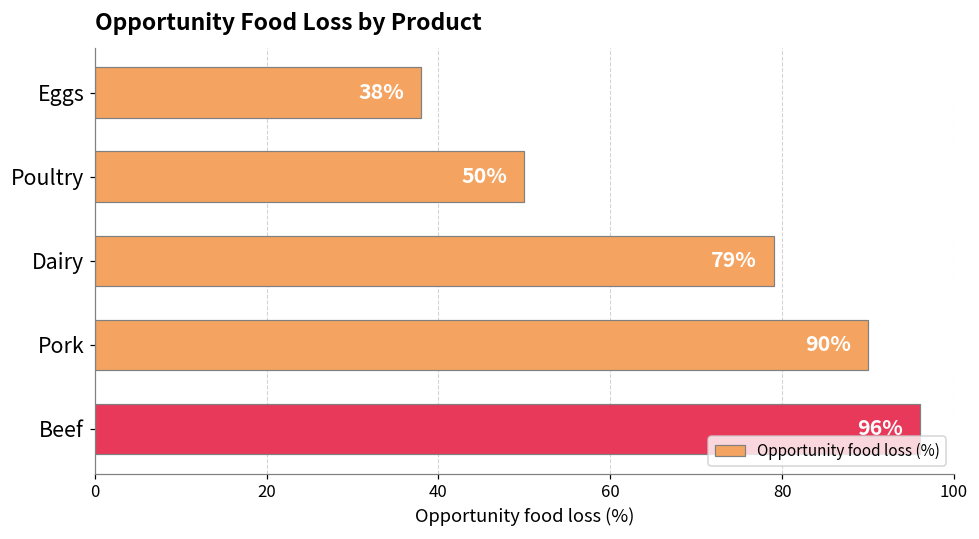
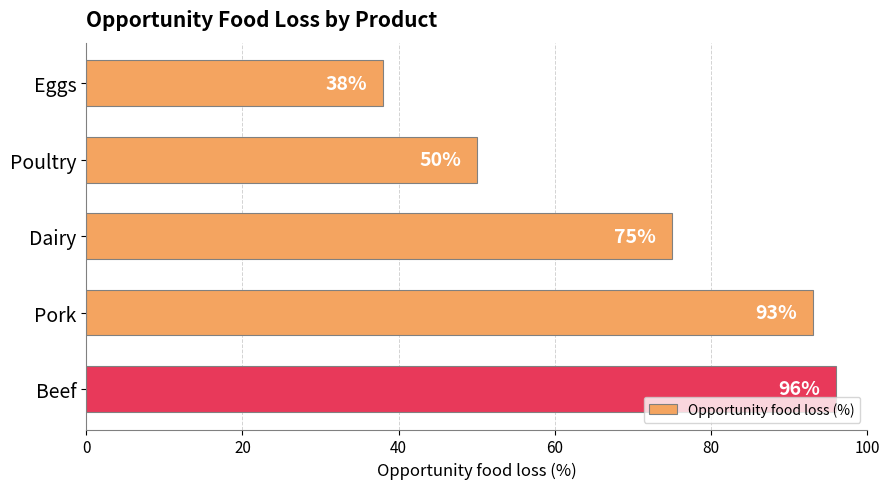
  {
    "Eggs": "38%",
    "Poultry": "50%",
-   "Dairy": "79%",
-   "Pork": "90%"
+   "Dairy": "75%",
+   "Pork": "93%"
  }
